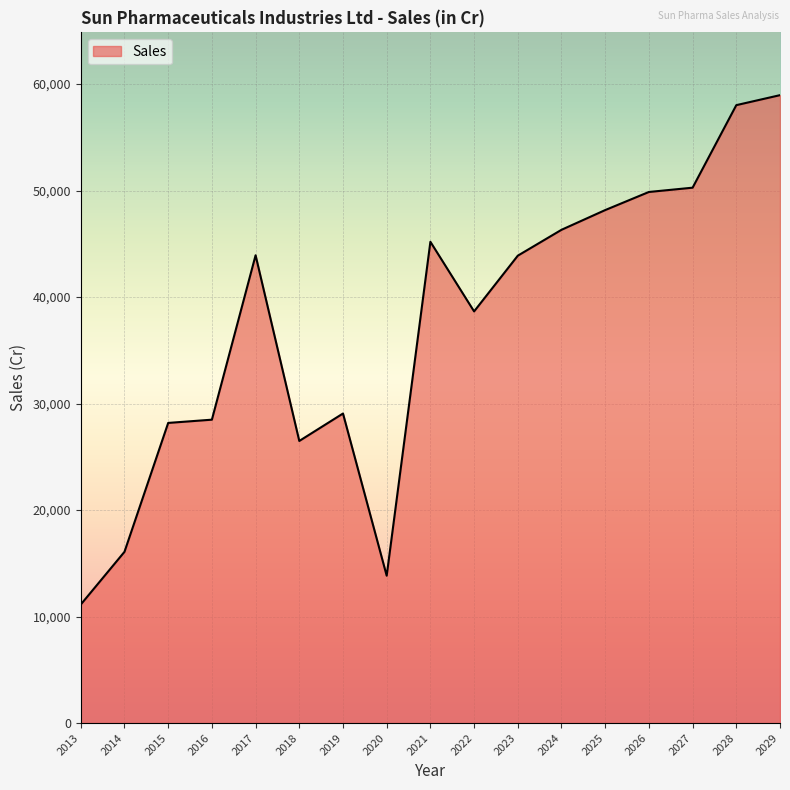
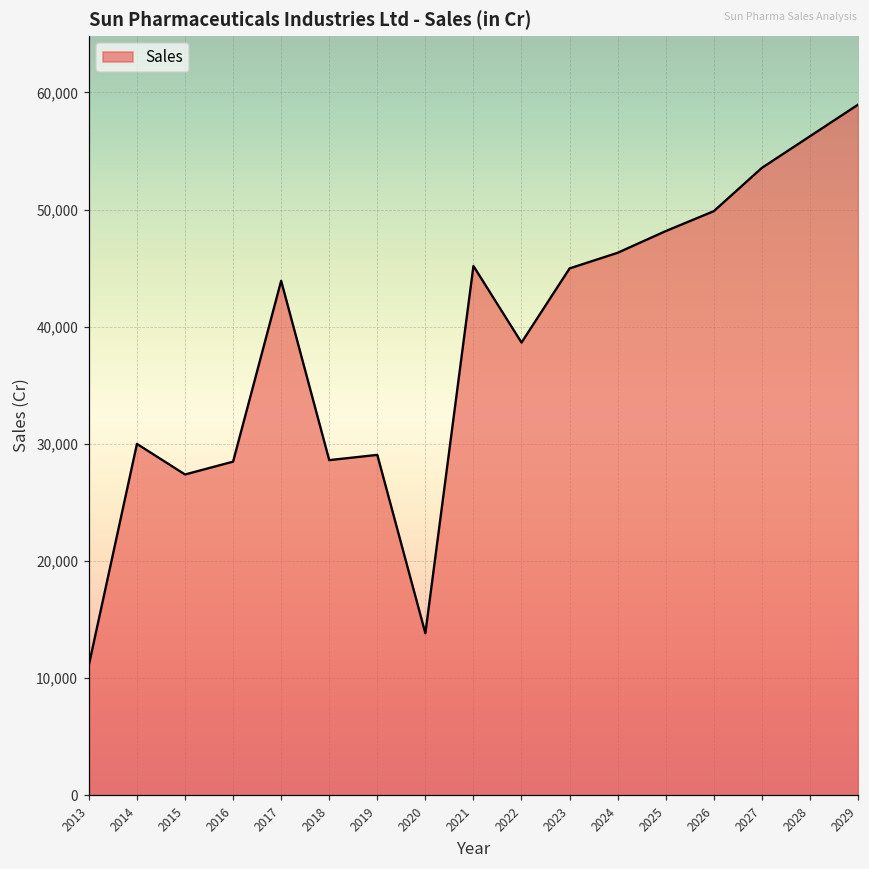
  {
    "2013": "11,100",
-   "2014": "16,100",
-   "2015": "28,200",
+   "2014": "30,000",
+   "2015": "27,400",
    "2016": "28,500",
    "2017": "43,900",
-   "2018": "26,500",
+   "2018": "28,600",
    "2019": "29,100",
    "2020": "13,800",
    "2021": "45,200",
    "2022": "38,700",
-   "2023": "43,900",
+   "2023": "45,000",
    "2024": "46,300",
    "2025": "48,200",
    "2026": "49,900",
-   "2027": "50,300",
-   "2028": "58,000",
+   "2027": "53,600",
+   "2028": "56,300",
    "2029": "59,000"
  }
